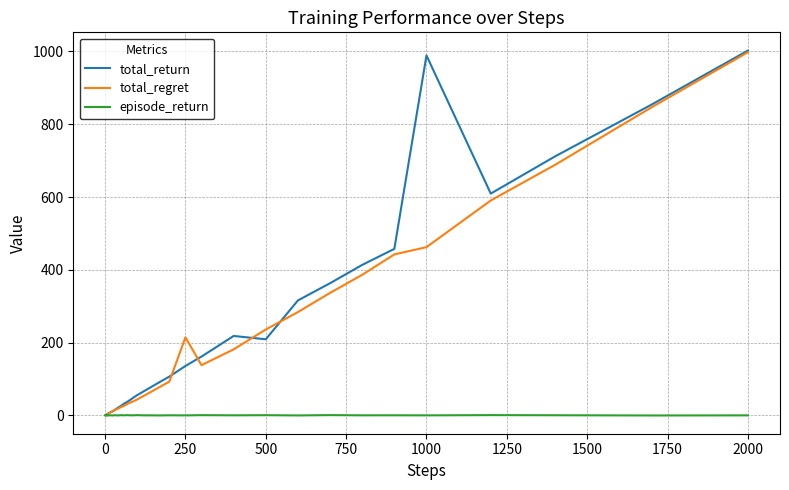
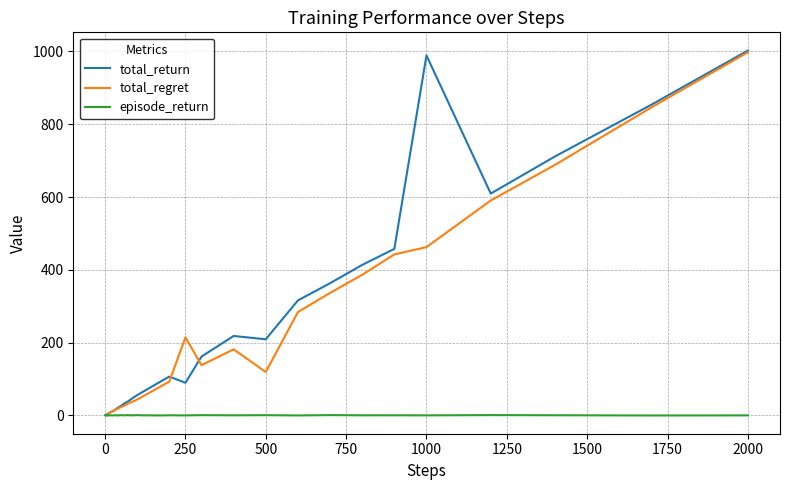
  {
    "total_return": {
-     "250": 140,
+     "250": 90,
      "500": 210,
      "1000": 990
    },
    "total_regret": {
      "250": 210,
-     "500": 240,
+     "500": 120,
      "1000": 460
    },
    "episode_return": {
      "250": 0,
      "500": 0,
      "1000": 0,
      "2000": 0
    }
  }
